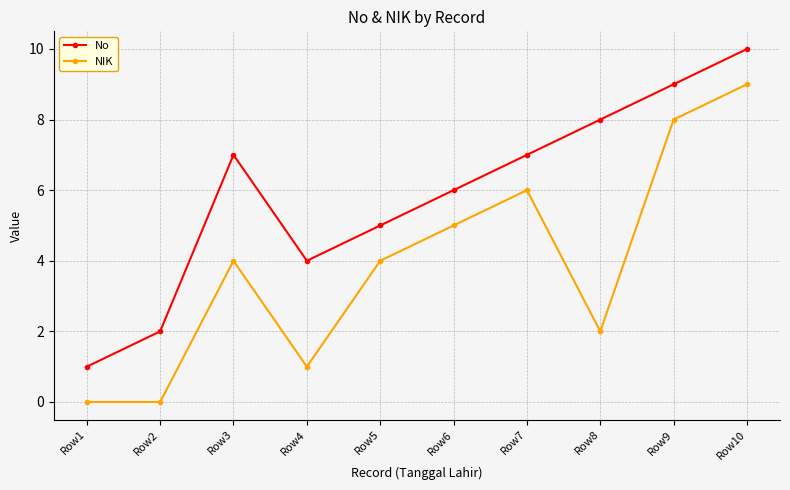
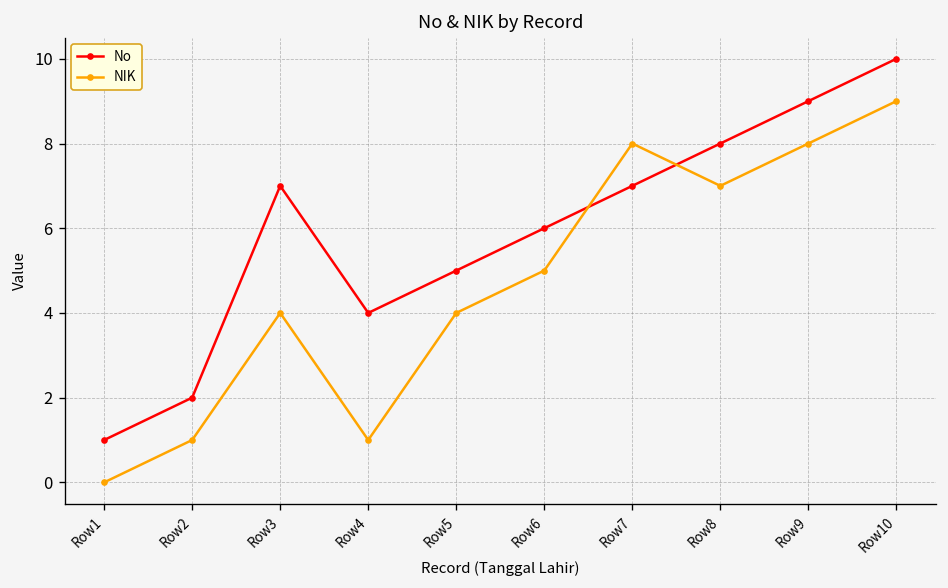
  {
    "No": {
      "Row1": 1,
      "Row2": 2,
      "Row3": 7,
      "Row4": 4,
      "Row5": 5,
      "Row6": 6,
      "Row7": 7,
      "Row8": 8,
      "Row9": 9,
      "Row10": 10
    },
    "NIK": {
      "Row1": 0,
-     "Row2": 0,
+     "Row2": 1,
      "Row3": 4,
      "Row4": 1,
      "Row5": 4,
      "Row6": 5,
-     "Row7": 6,
-     "Row8": 2,
+     "Row7": 8,
+     "Row8": 7,
      "Row9": 8,
      "Row10": 9
    }
  }
